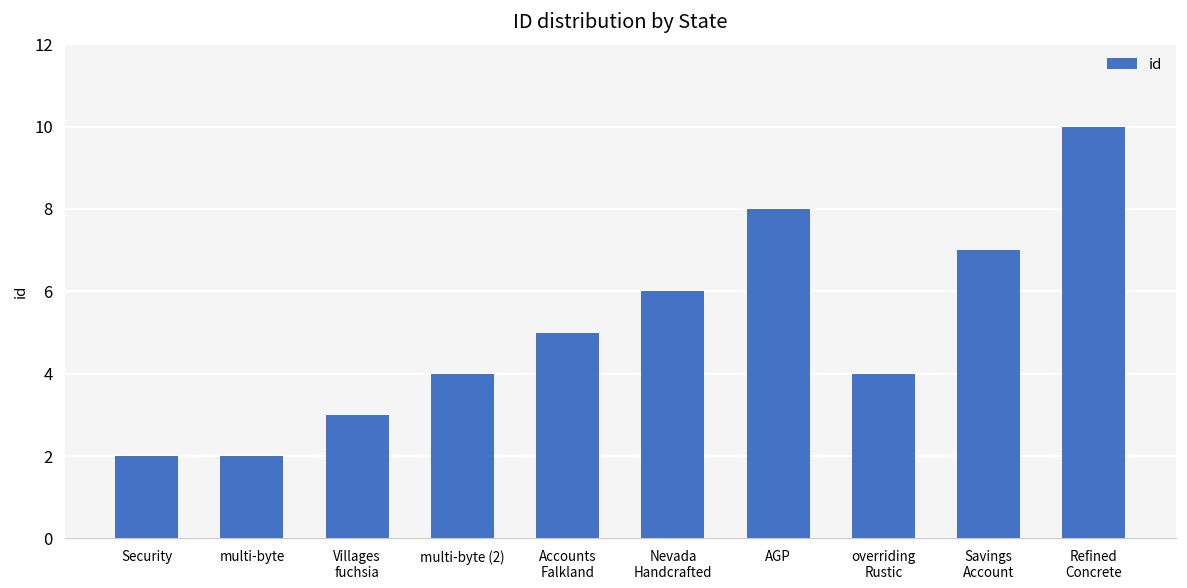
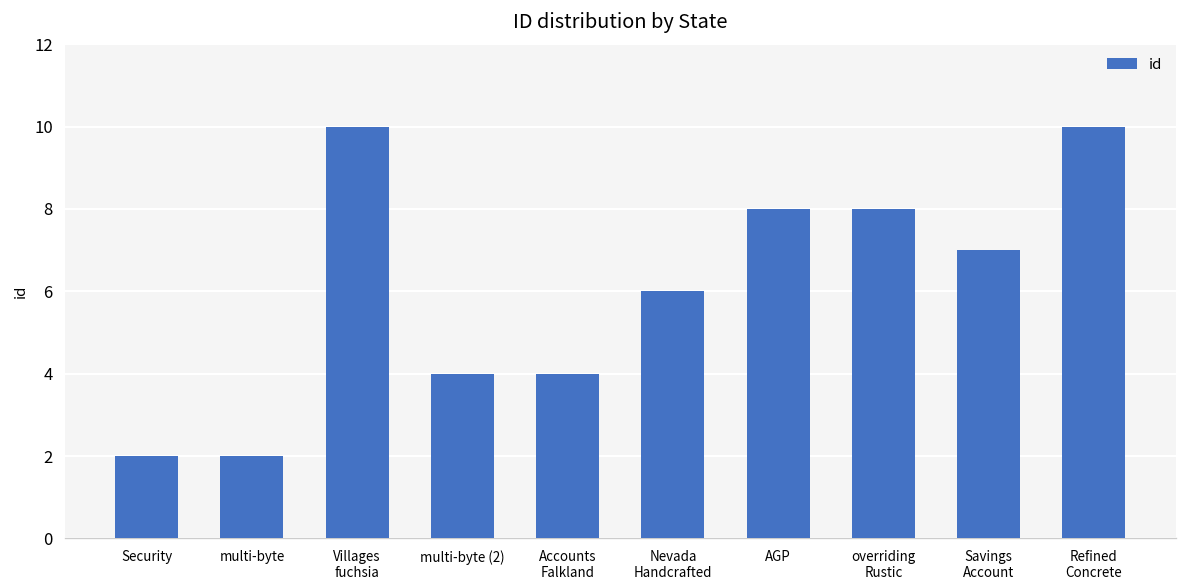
  {
    "Security": 2,
    "multi-byte": 2,
-   "Villages fuchsia": 3,
+   "Villages fuchsia": 10,
    "multi-byte (2)": 4,
-   "Accounts Falkland": 5,
+   "Accounts Falkland": 4,
    "Nevada Handcrafted": 6,
    "AGP": 8,
-   "overriding Rustic": 4,
+   "overriding Rustic": 8,
    "Savings Account": 7,
    "Refined Concrete": 10
  }
